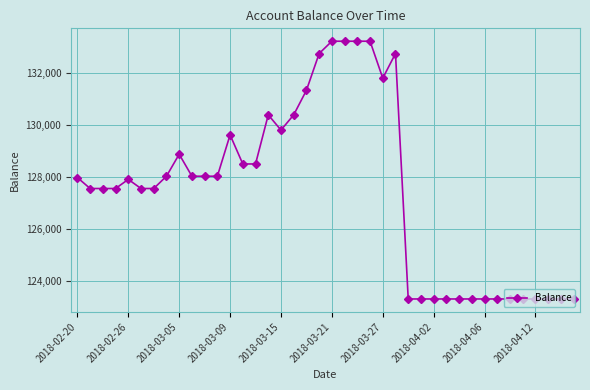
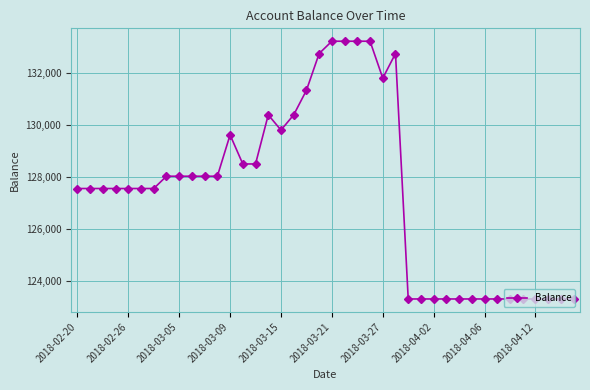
  {
-   "2018-02-20": "128,000",
-   "2018-02-26": "127,900",
-   "2018-03-05": "128,900",
+   "2018-02-20": "127,600",
+   "2018-02-26": "127,600",
+   "2018-03-05": "128,000",
    "2018-03-09": "129,600",
    "2018-03-15": "129,800",
    "2018-03-21": "133,200",
    "2018-03-27": "131,800",
    "2018-04-02": "123,300",
    "2018-04-06": "123,300"
  }
